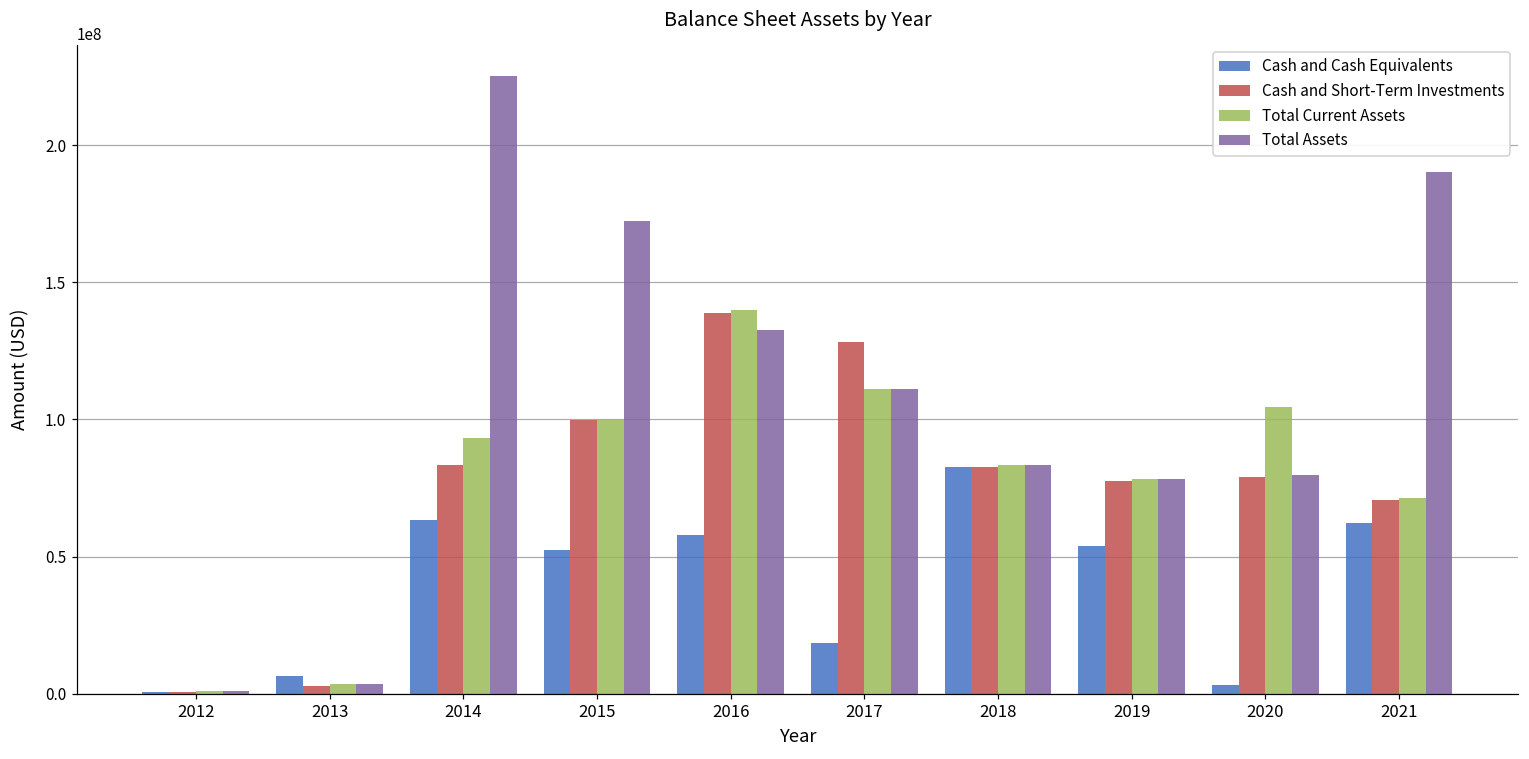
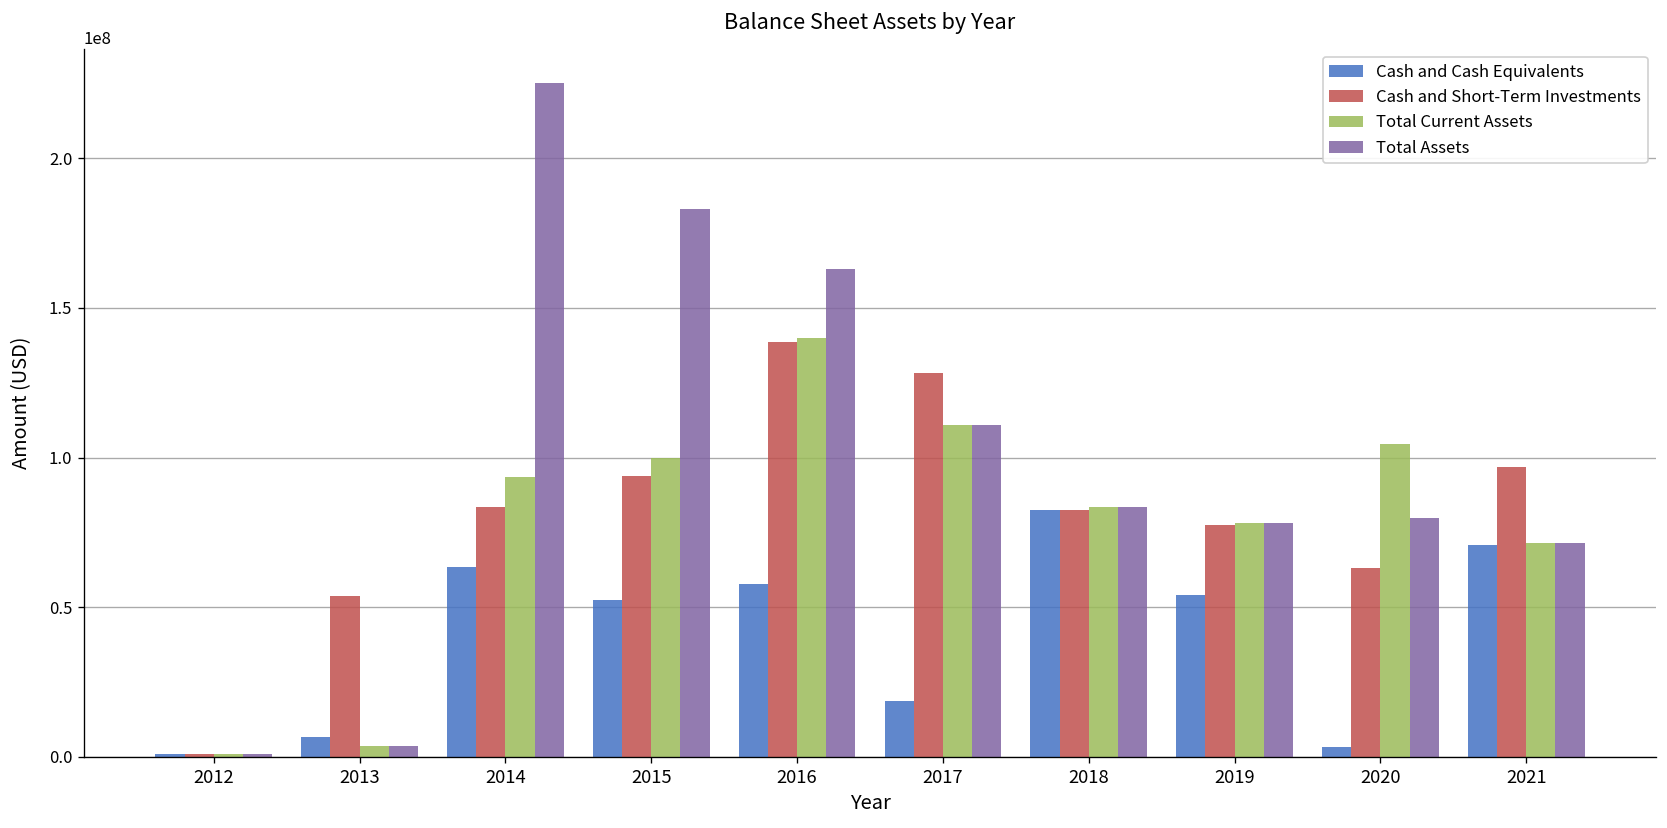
  {
    "Cash and Cash Equivalents": {
      "2013": 7000000,
      "2014": 63000000,
      "2015": 52000000,
      "2016": 58000000,
      "2017": 19000000,
      "2018": 83000000,
      "2019": 54000000,
      "2020": 3000000,
-     "2021": 62000000
+     "2021": 71000000
    },
    "Cash and Short-Term Investments": {
-     "2013": 3000000,
+     "2013": 54000000,
      "2014": 83000000,
-     "2015": 100000000,
+     "2015": 94000000,
      "2016": 139000000,
      "2017": 128000000,
      "2018": 83000000,
      "2019": 78000000,
-     "2020": 79000000,
-     "2021": 71000000
+     "2020": 63000000,
+     "2021": 97000000
    },
    "Total Current Assets": {
      "2013": 4000000,
      "2014": 93000000,
      "2015": 100000000,
      "2016": 140000000,
      "2017": 111000000,
      "2018": 83000000,
      "2019": 78000000,
      "2020": 104000000,
      "2021": 71000000
    },
    "Total Assets": {
      "2013": 4000000,
      "2014": 225000000,
-     "2015": 172000000,
-     "2016": 133000000,
+     "2015": 183000000,
+     "2016": 163000000,
      "2017": 111000000,
      "2018": 83000000,
      "2019": 78000000,
      "2020": 80000000,
-     "2021": 190000000
+     "2021": 71000000
    }
  }
